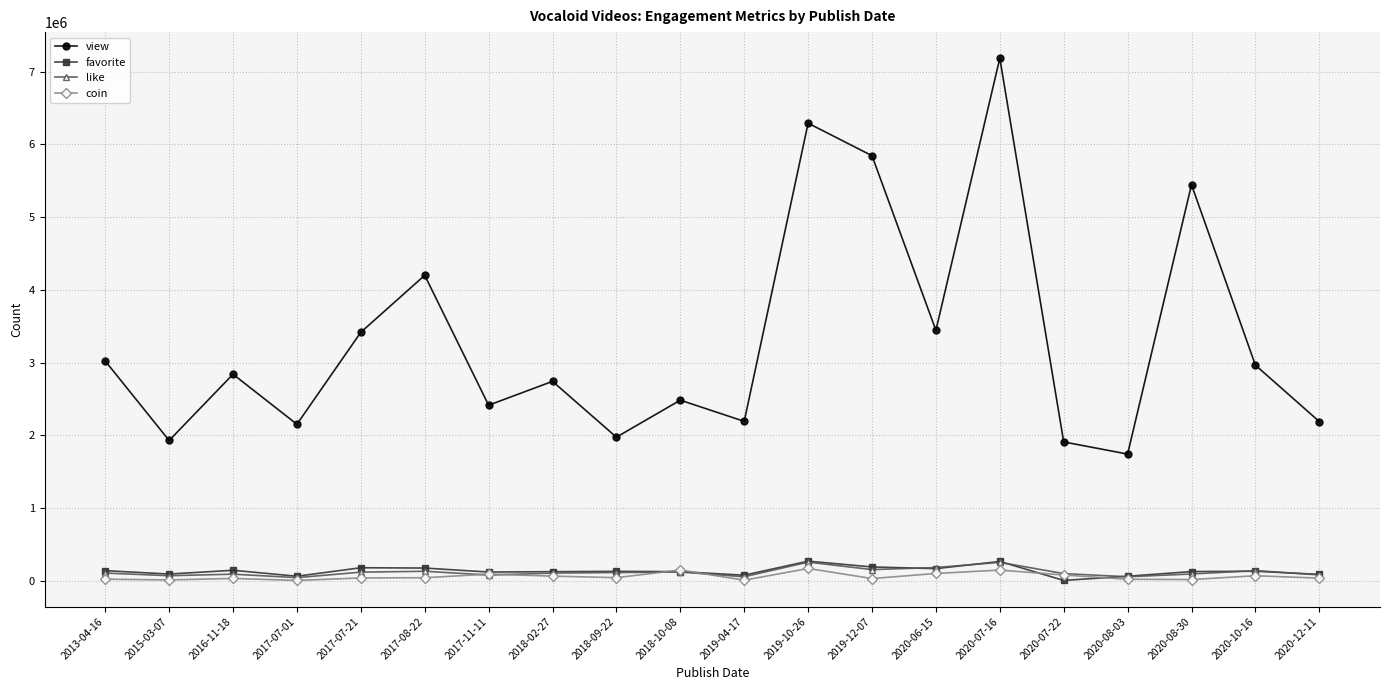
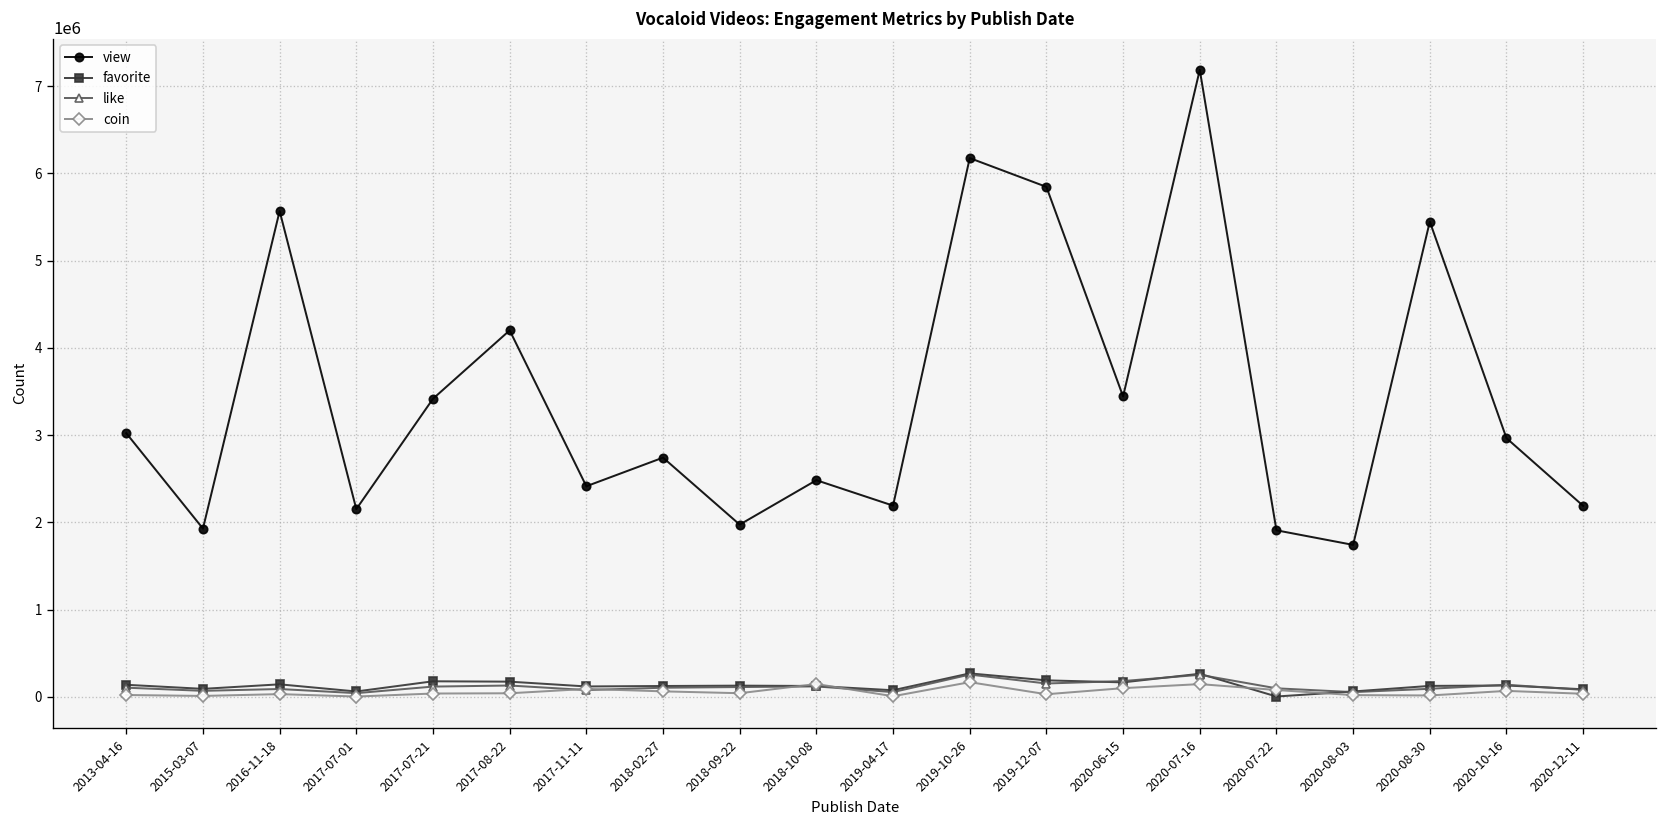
  {
    "view": {
      "2013-04-16": 3000000,
      "2015-03-07": 1900000,
-     "2016-11-18": 2800000,
+     "2016-11-18": 5600000,
      "2017-07-01": 2200000,
      "2017-07-21": 3400000,
      "2017-08-22": 4200000,
      "2017-11-11": 2400000,
      "2018-02-27": 2700000,
      "2018-09-22": 2000000,
      "2018-10-08": 2500000,
      "2019-04-17": 2200000,
-     "2019-10-26": 6300000,
+     "2019-10-26": 6200000,
      "2019-12-07": 5800000,
      "2020-06-15": 3400000,
      "2020-07-16": 7200000,
      "2020-07-22": 1900000,
      "2020-08-03": 1700000,
      "2020-08-30": 5400000,
      "2020-10-16": 3000000,
      "2020-12-11": 2200000
    },
    "coin": {
      "2013-04-16": 0,
      "2015-03-07": 0,
      "2016-11-18": 0,
      "2017-07-01": 0,
      "2017-07-21": 0,
      "2017-08-22": 0,
      "2018-02-27": 100000,
      "2018-09-22": 0,
      "2019-04-17": 0,
      "2019-10-26": 200000,
      "2019-12-07": 0,
      "2020-06-15": 100000,
      "2020-07-16": 100000,
      "2020-08-30": 0,
      "2020-10-16": 100000,
      "2020-12-11": 0
    }
  }
